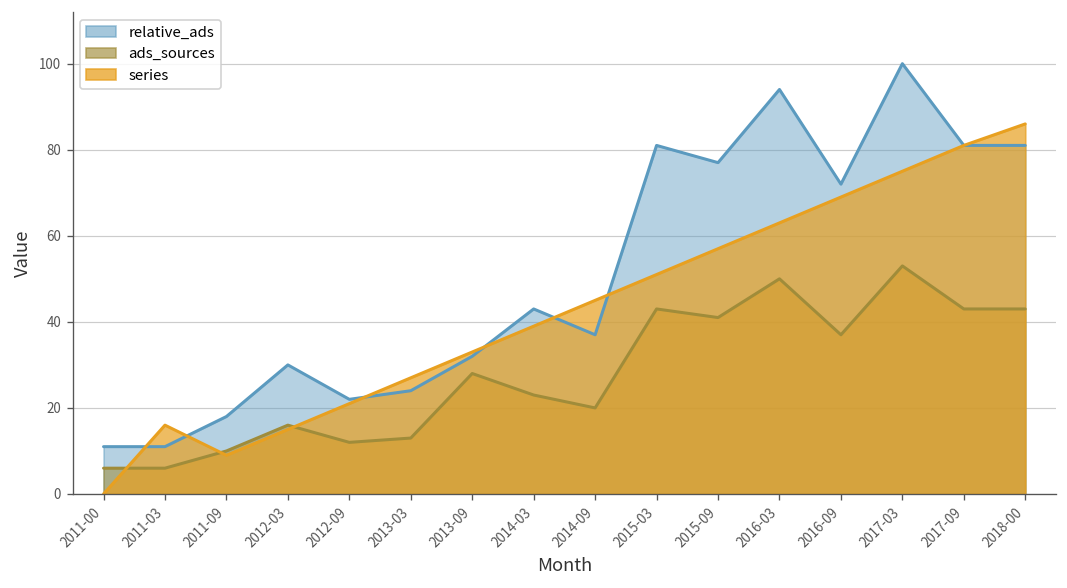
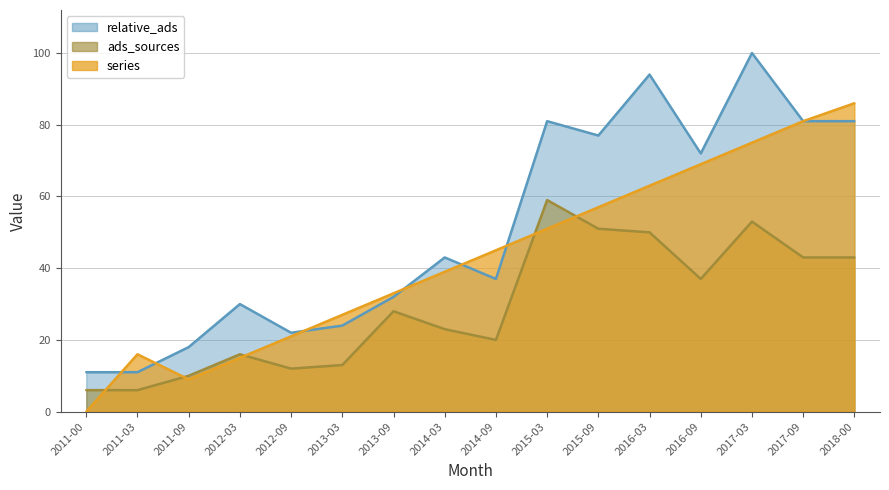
  {
    "relative_ads": {
      "2011-00": 11,
      "2011-03": 11,
      "2011-09": 18,
      "2012-03": 30,
      "2012-09": 22,
      "2013-03": 24,
      "2013-09": 32,
      "2014-03": 43,
      "2014-09": 37,
      "2015-03": 81,
      "2015-09": 77,
      "2016-03": 94,
      "2016-09": 72,
      "2017-03": 100,
      "2018-00": 81
    },
    "ads_sources": {
      "2011-00": 6,
      "2011-03": 6,
      "2011-09": 10,
      "2012-03": 16,
      "2012-09": 12,
      "2013-03": 13,
      "2013-09": 28,
      "2014-03": 23,
      "2014-09": 20,
-     "2015-03": 43,
-     "2015-09": 41,
+     "2015-03": 59,
+     "2015-09": 51,
      "2016-03": 50,
      "2016-09": 37,
      "2017-03": 53,
      "2017-09": 43,
      "2018-00": 43
    },
    "series": {
      "2011-00": 0,
      "2011-03": 16,
      "2011-09": 9,
      "2012-03": 15,
      "2012-09": 21,
      "2013-03": 27,
      "2013-09": 33,
      "2014-03": 39,
      "2014-09": 45,
      "2015-03": 51,
      "2015-09": 57,
      "2016-03": 63,
      "2016-09": 69,
      "2017-03": 75,
      "2018-00": 86
    }
  }
